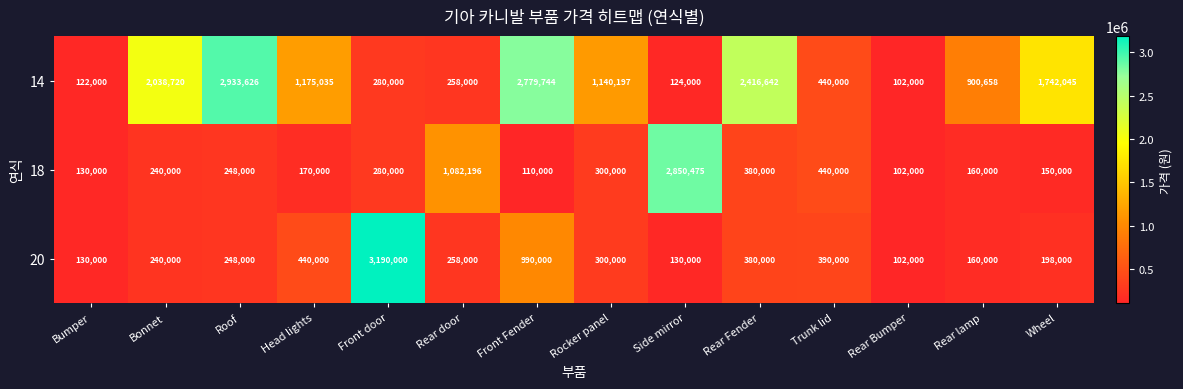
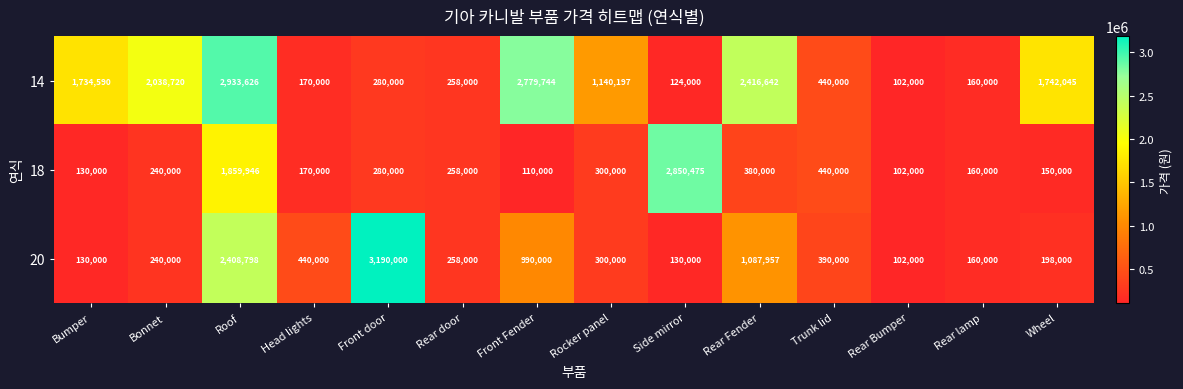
  {
    "14": {
-     "Bumper": "122,000",
+     "Bumper": "1,734,590",
      "Bonnet": "2,038,720",
      "Roof": "2,933,626",
-     "Head lights": "1,175,035",
+     "Head lights": "170,000",
      "Front door": "280,000",
      "Rear door": "258,000",
      "Front Fender": "2,779,744",
      "Rocker panel": "1,140,197",
      "Side mirror": "124,000",
      "Rear Fender": "2,416,642",
      "Trunk lid": "440,000",
      "Rear Bumper": "102,000",
-     "Rear lamp": "900,658",
+     "Rear lamp": "160,000",
      "Wheel": "1,742,045"
    },
    "18": {
      "Bumper": "130,000",
      "Bonnet": "240,000",
-     "Roof": "248,000",
+     "Roof": "1,859,946",
      "Head lights": "170,000",
      "Front door": "280,000",
-     "Rear door": "1,082,196",
+     "Rear door": "258,000",
      "Front Fender": "110,000",
      "Rocker panel": "300,000",
      "Side mirror": "2,850,475",
      "Rear Fender": "380,000",
      "Trunk lid": "440,000",
      "Rear Bumper": "102,000",
      "Rear lamp": "160,000",
      "Wheel": "150,000"
    },
    "20": {
      "Bumper": "130,000",
      "Bonnet": "240,000",
-     "Roof": "248,000",
+     "Roof": "2,408,798",
      "Head lights": "440,000",
      "Front door": "3,190,000",
      "Rear door": "258,000",
      "Front Fender": "990,000",
      "Rocker panel": "300,000",
      "Side mirror": "130,000",
-     "Rear Fender": "380,000",
+     "Rear Fender": "1,087,957",
      "Trunk lid": "390,000",
      "Rear Bumper": "102,000",
      "Rear lamp": "160,000",
      "Wheel": "198,000"
    }
  }
